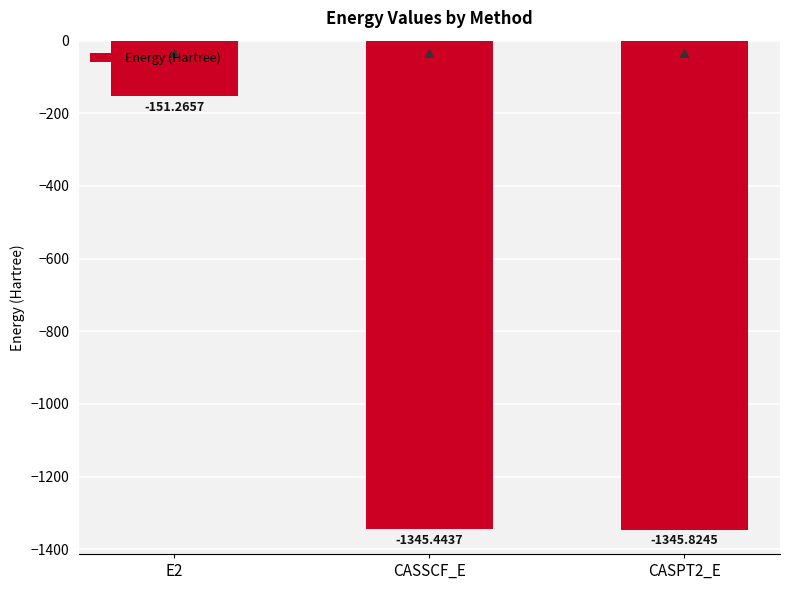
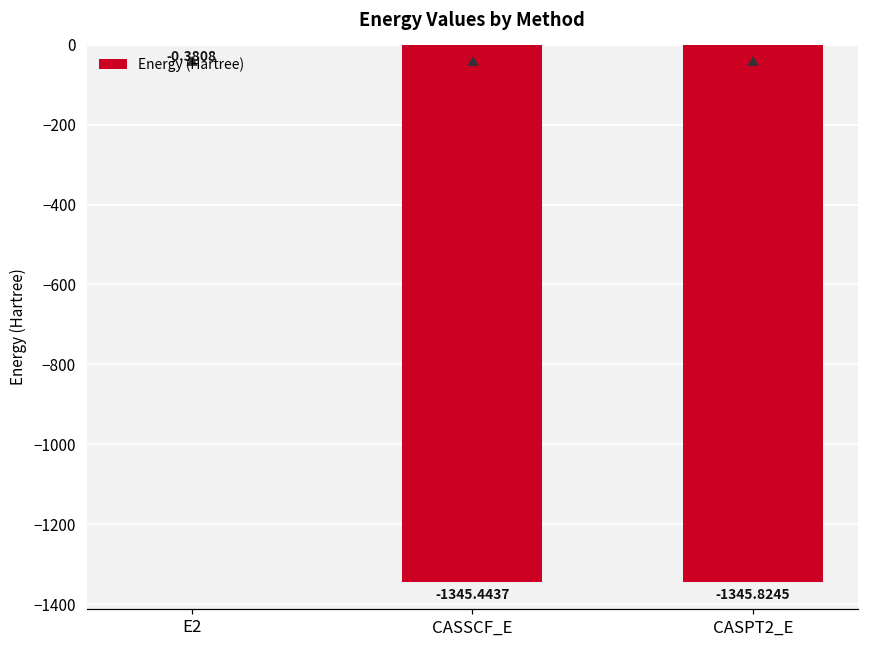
  {
-   "E2": -151.2657,
+   "E2": -0.3808,
    "CASSCF_E": -1345.4437,
    "CASPT2_E": -1345.8245
  }
